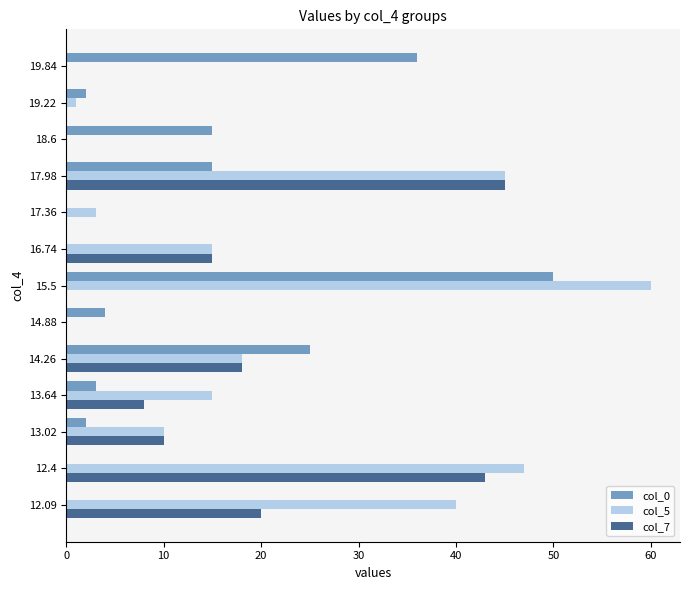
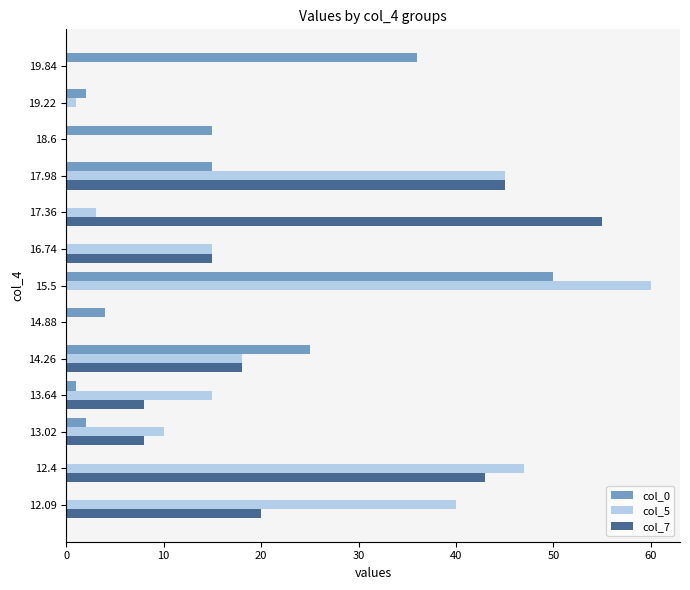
  {
    "col_0": {
      "19.84": 36,
      "19.22": 2,
      "18.6": 15,
      "17.98": 15,
      "17.36": 0,
      "16.74": 0,
      "15.5": 50,
      "14.88": 4,
      "14.26": 25,
-     "13.64": 3,
+     "13.64": 1,
      "13.02": 2,
      "12.4": 0,
      "12.09": 0
    },
    "col_5": {
      "19.84": 0,
      "19.22": 1,
      "18.6": 0,
      "17.98": 45,
      "17.36": 3,
      "16.74": 15,
      "15.5": 60,
      "14.88": 0,
      "14.26": 18,
      "13.64": 15,
      "13.02": 10,
      "12.4": 47,
      "12.09": 40
    },
    "col_7": {
      "19.84": 0,
      "19.22": 0,
      "18.6": 0,
      "17.98": 45,
-     "17.36": 0,
+     "17.36": 55,
      "16.74": 15,
      "15.5": 0,
      "14.88": 0,
      "14.26": 18,
      "13.64": 8,
-     "13.02": 10,
+     "13.02": 8,
      "12.4": 43,
      "12.09": 20
    }
  }
